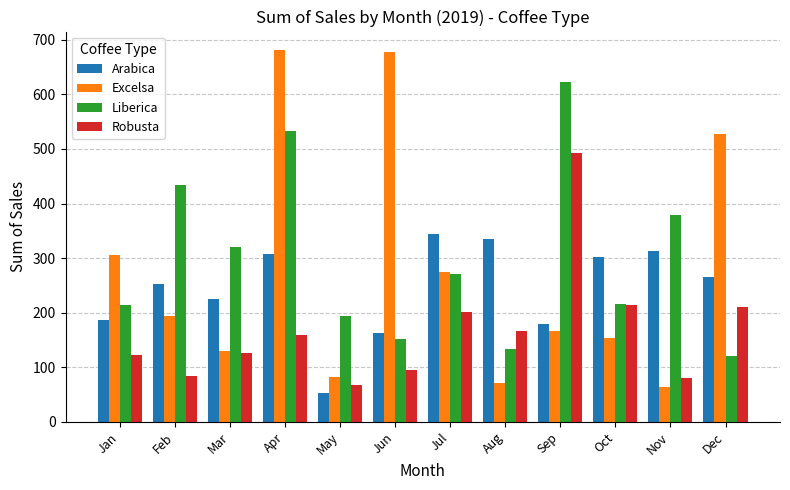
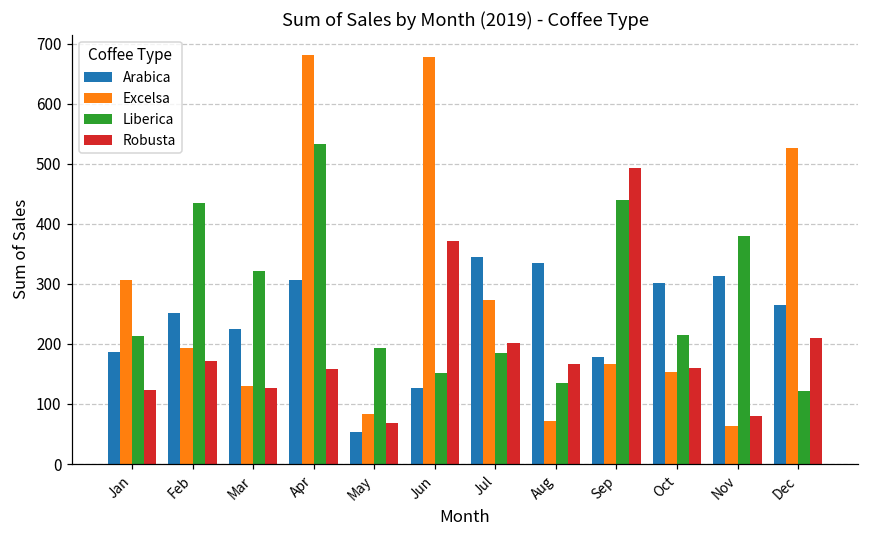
  {
    "Arabica": {
      "Jan": 190,
      "Feb": 250,
      "Mar": 220,
      "Apr": 310,
      "May": 50,
-     "Jun": 160,
+     "Jun": 130,
      "Jul": 350,
      "Aug": 330,
      "Sep": 180,
      "Oct": 300,
      "Nov": 310,
      "Dec": 270
    },
    "Excelsa": {
      "Jan": 310,
      "Feb": 190,
      "Mar": 130,
      "Apr": 680,
      "May": 80,
      "Jun": 680,
      "Jul": 270,
      "Aug": 70,
      "Sep": 170,
      "Oct": 150,
      "Nov": 60,
      "Dec": 530
    },
    "Liberica": {
      "Jan": 210,
      "Feb": 430,
      "Mar": 320,
      "Apr": 530,
      "May": 190,
      "Jun": 150,
-     "Jul": 270,
+     "Jul": 180,
      "Aug": 130,
-     "Sep": 620,
+     "Sep": 440,
      "Oct": 220,
      "Nov": 380,
      "Dec": 120
    },
    "Robusta": {
      "Jan": 120,
-     "Feb": 80,
+     "Feb": 170,
      "Mar": 130,
      "Apr": 160,
      "May": 70,
-     "Jun": 100,
+     "Jun": 370,
      "Jul": 200,
      "Aug": 170,
      "Sep": 490,
-     "Oct": 210,
+     "Oct": 160,
      "Nov": 80,
      "Dec": 210
    }
  }
